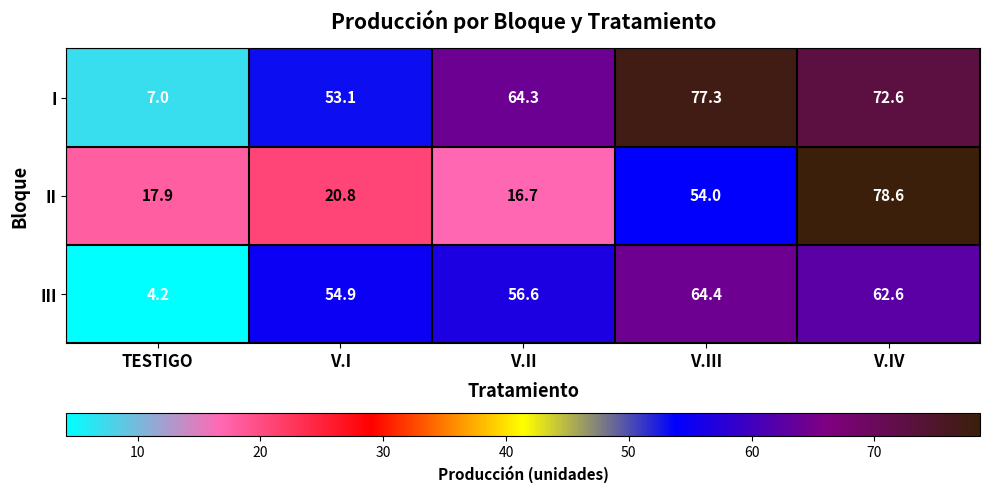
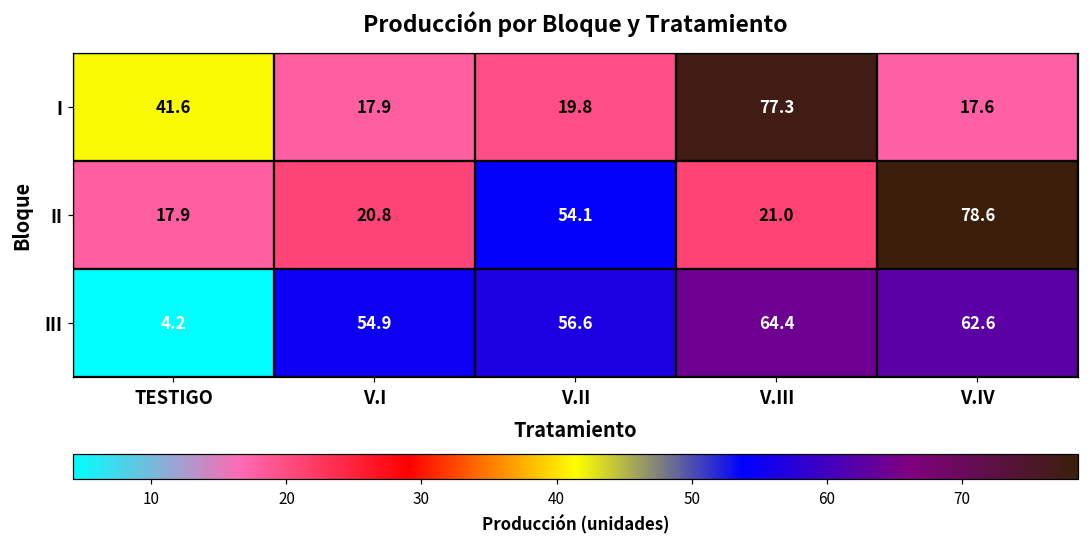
  {
    "I": {
-     "TESTIGO": 7.0,
-     "V.I": 53.1,
-     "V.II": 64.3,
+     "TESTIGO": 41.6,
+     "V.I": 17.9,
+     "V.II": 19.8,
      "V.III": 77.3,
-     "V.IV": 72.6
+     "V.IV": 17.6
    },
    "II": {
      "TESTIGO": 17.9,
      "V.I": 20.8,
-     "V.II": 16.7,
-     "V.III": 54.0,
+     "V.II": 54.1,
+     "V.III": 21.0,
      "V.IV": 78.6
    },
    "III": {
      "TESTIGO": 4.2,
      "V.I": 54.9,
      "V.II": 56.6,
      "V.III": 64.4,
      "V.IV": 62.6
    }
  }
